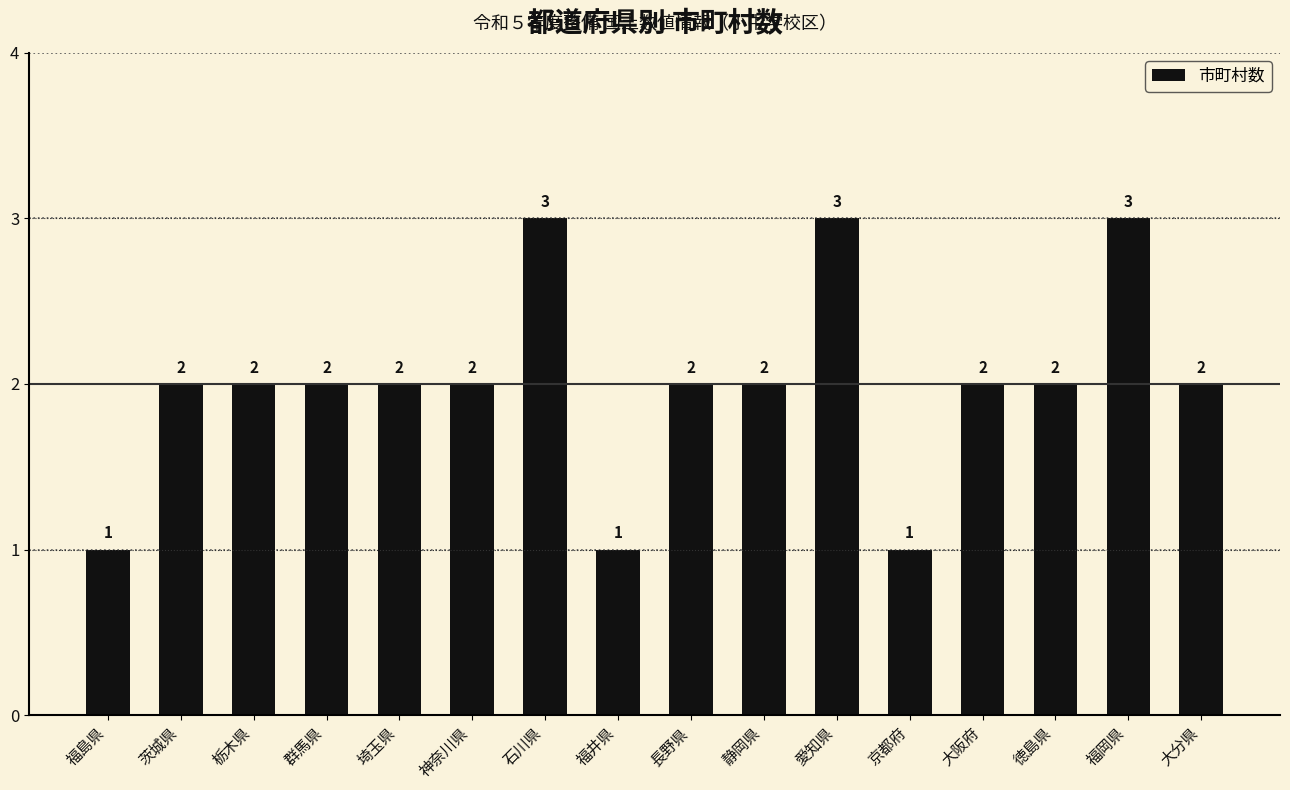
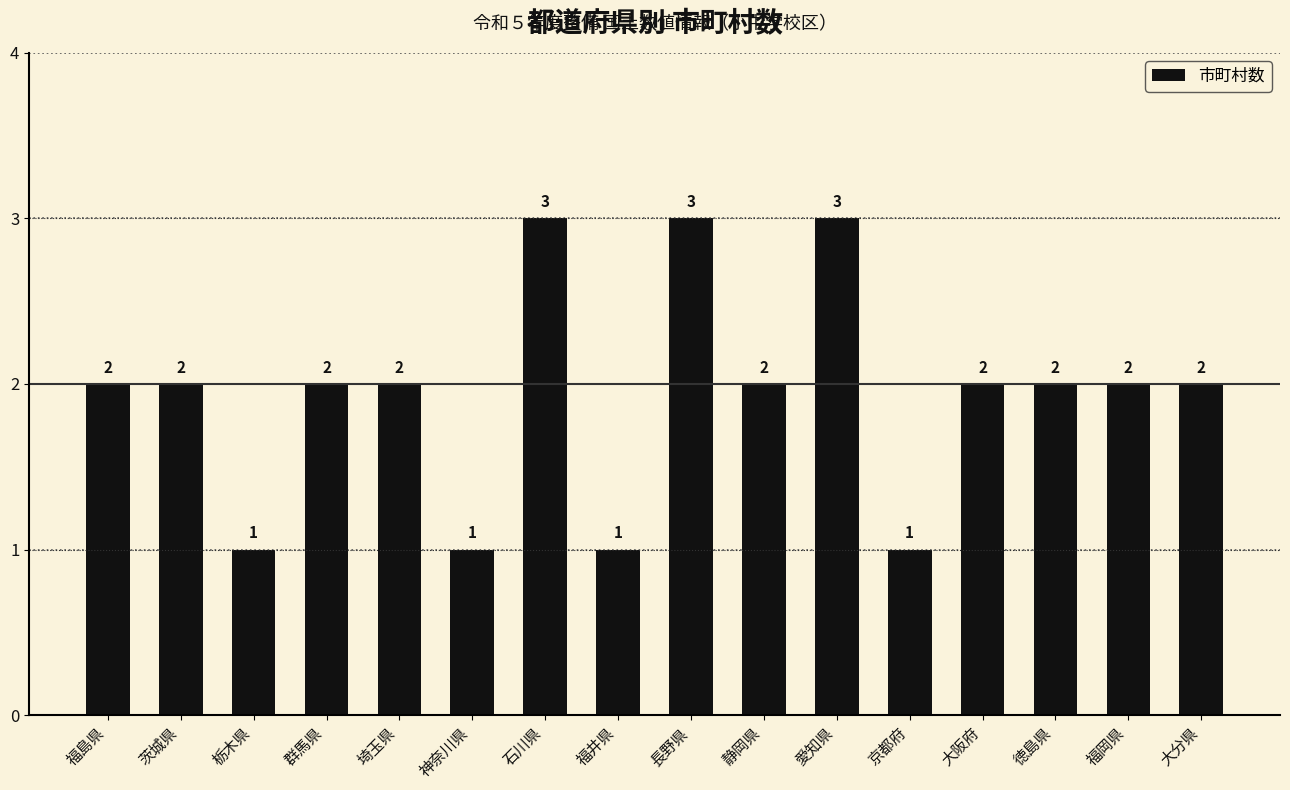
  {
-   "福島県": 1,
+   "福島県": 2,
    "茨城県": 2,
-   "栃木県": 2,
+   "栃木県": 1,
    "群馬県": 2,
    "埼玉県": 2,
-   "神奈川県": 2,
+   "神奈川県": 1,
    "石川県": 3,
    "福井県": 1,
-   "長野県": 2,
+   "長野県": 3,
    "静岡県": 2,
    "愛知県": 3,
    "京都府": 1,
    "大阪府": 2,
    "徳島県": 2,
-   "福岡県": 3,
+   "福岡県": 2,
    "大分県": 2
  }
